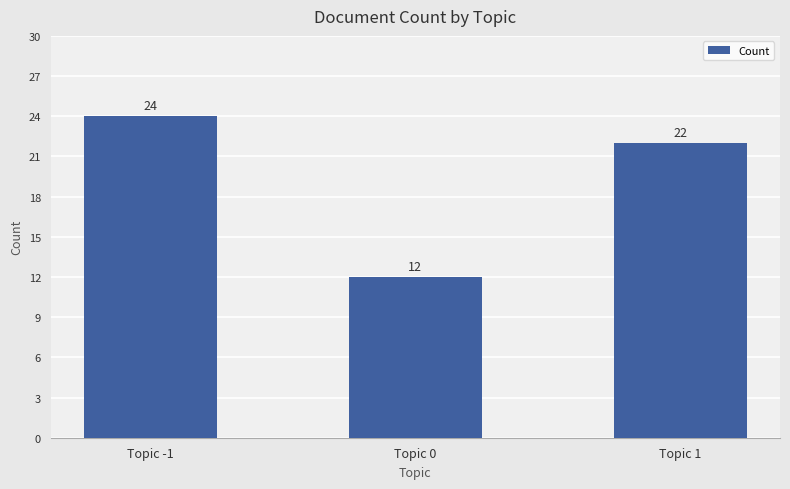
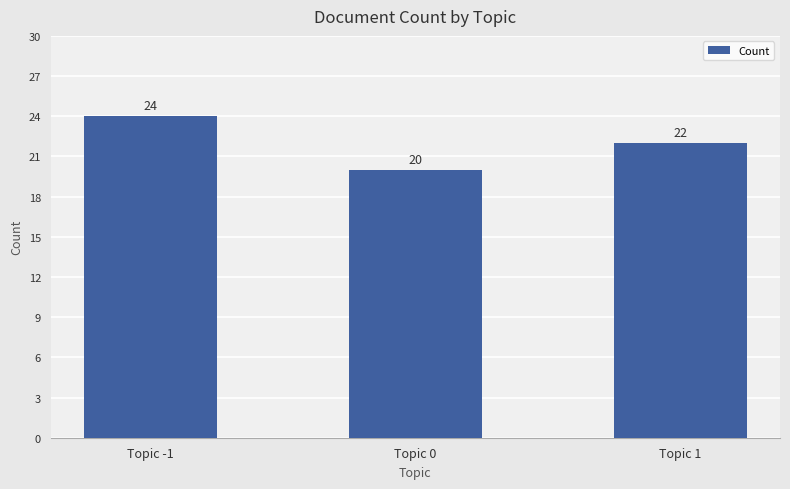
  {
    "Topic -1": 24,
-   "Topic 0": 12,
+   "Topic 0": 20,
    "Topic 1": 22
  }
